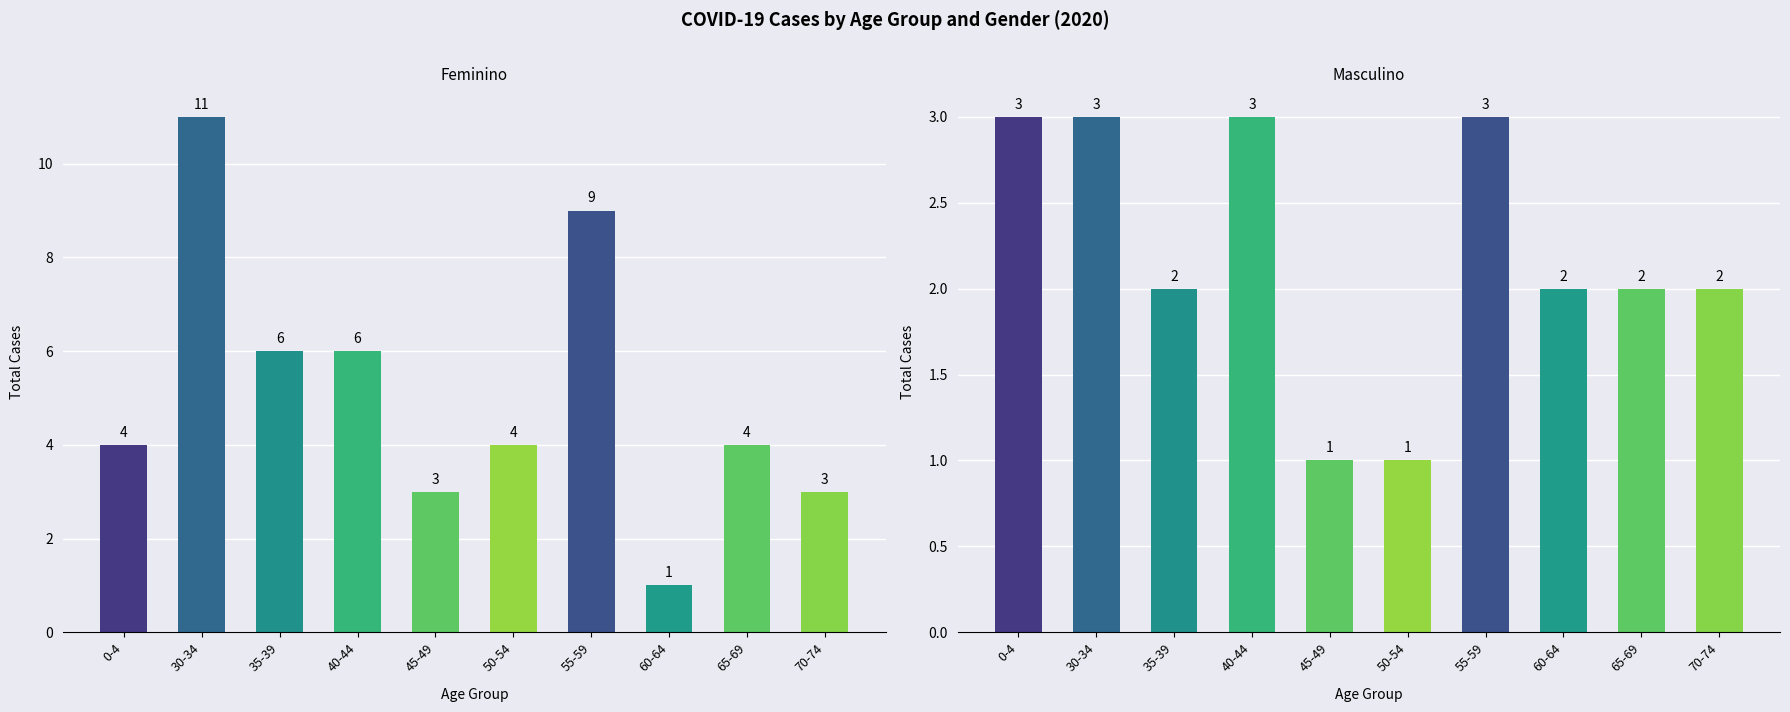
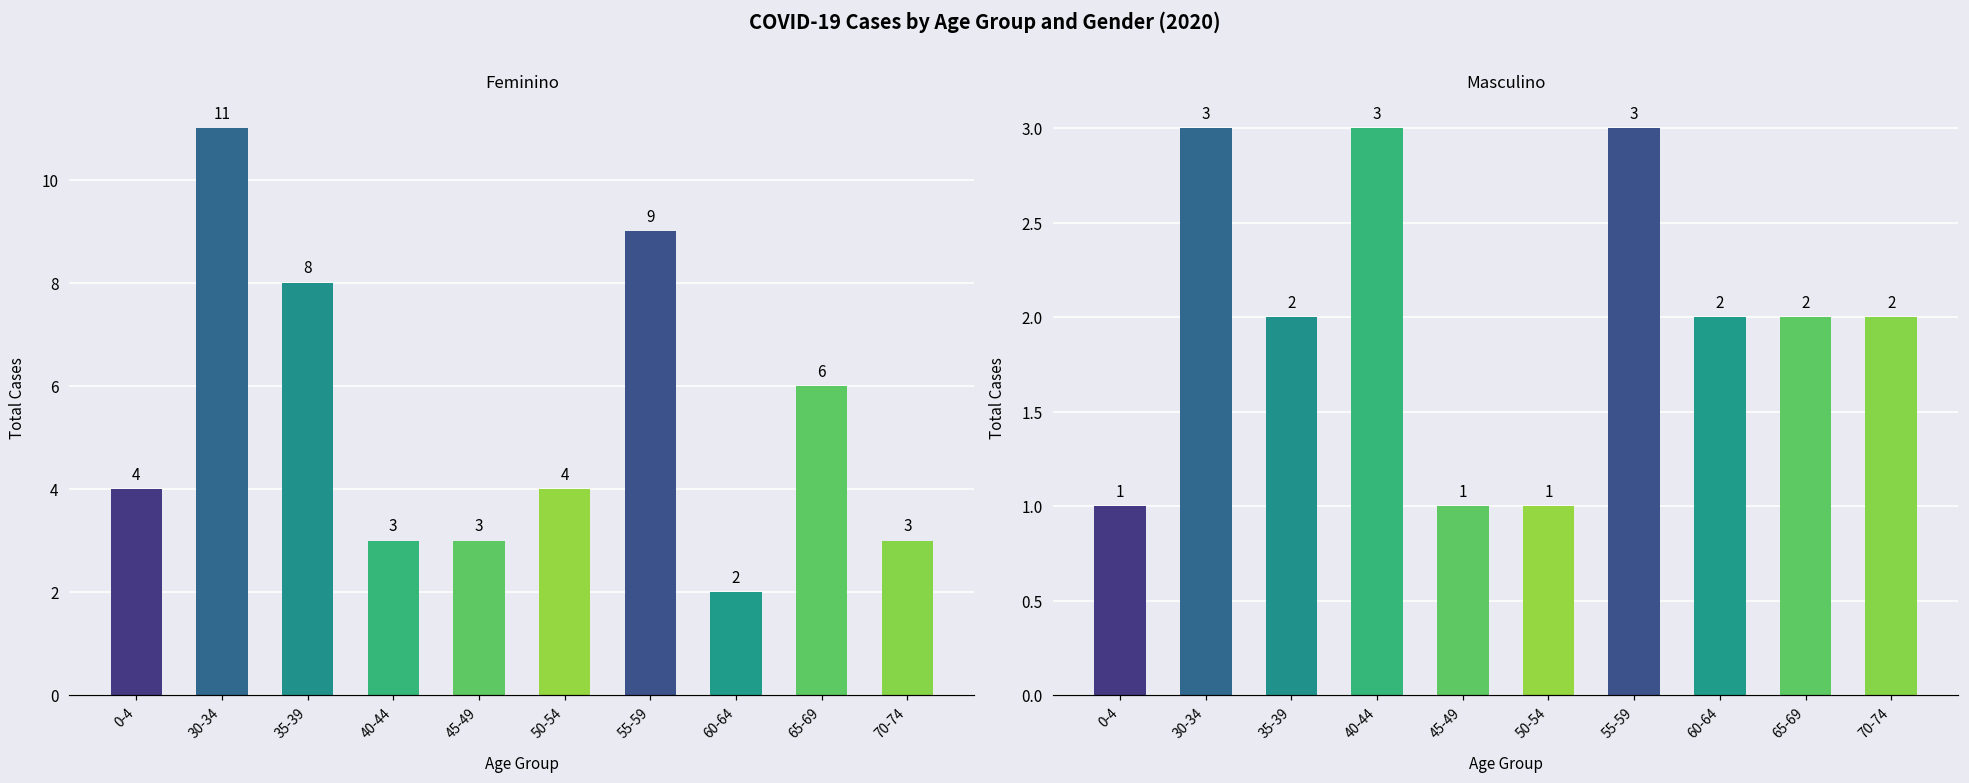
  {
    "Feminino": {
      "0-4": 4,
      "30-34": 11,
-     "35-39": 6,
-     "40-44": 6,
+     "35-39": 8,
+     "40-44": 3,
      "45-49": 3,
      "50-54": 4,
      "55-59": 9,
-     "60-64": 1,
-     "65-69": 4,
+     "60-64": 2,
+     "65-69": 6,
      "70-74": 3
    },
    "Masculino": {
-     "0-4": 3,
+     "0-4": 1,
      "30-34": 3,
      "35-39": 2,
      "40-44": 3,
      "45-49": 1,
      "50-54": 1,
      "55-59": 3,
      "60-64": 2,
      "65-69": 2,
      "70-74": 2
    }
  }
